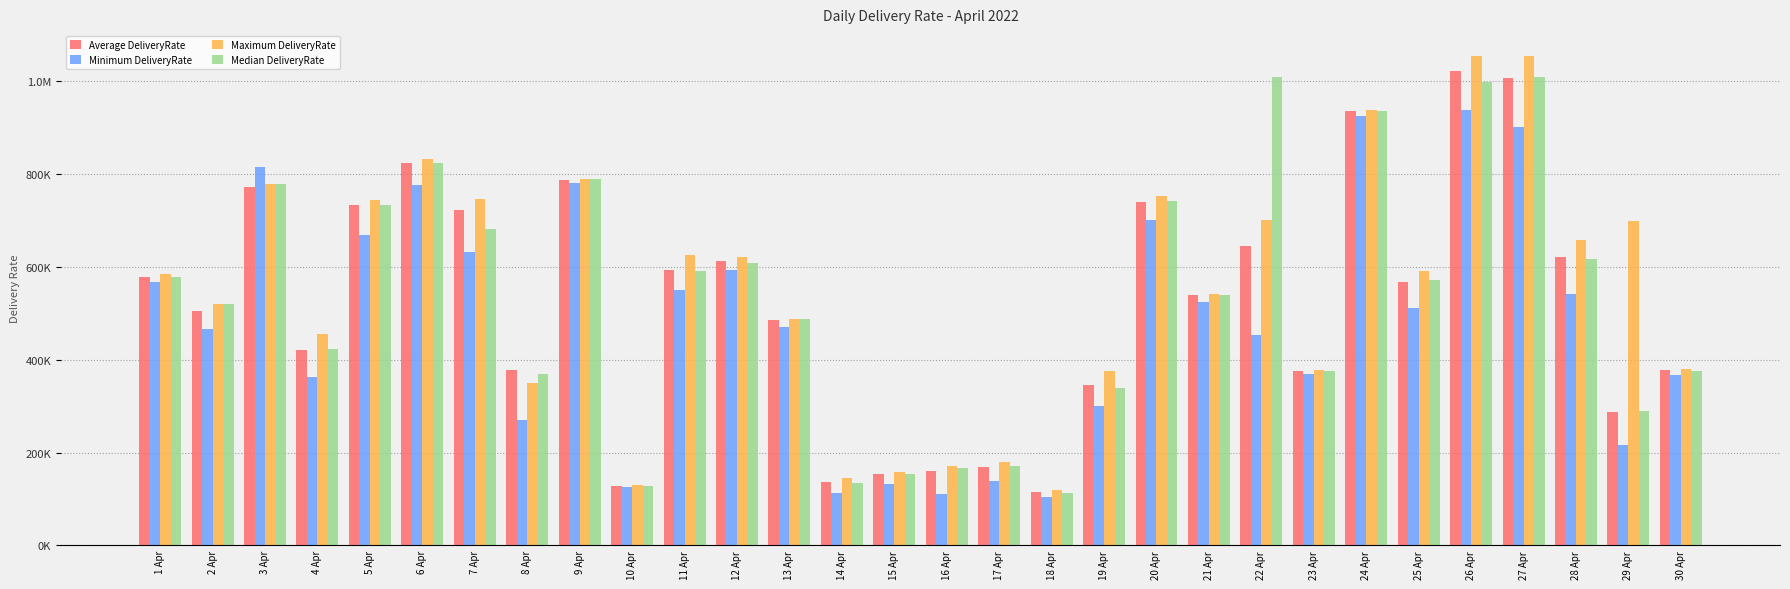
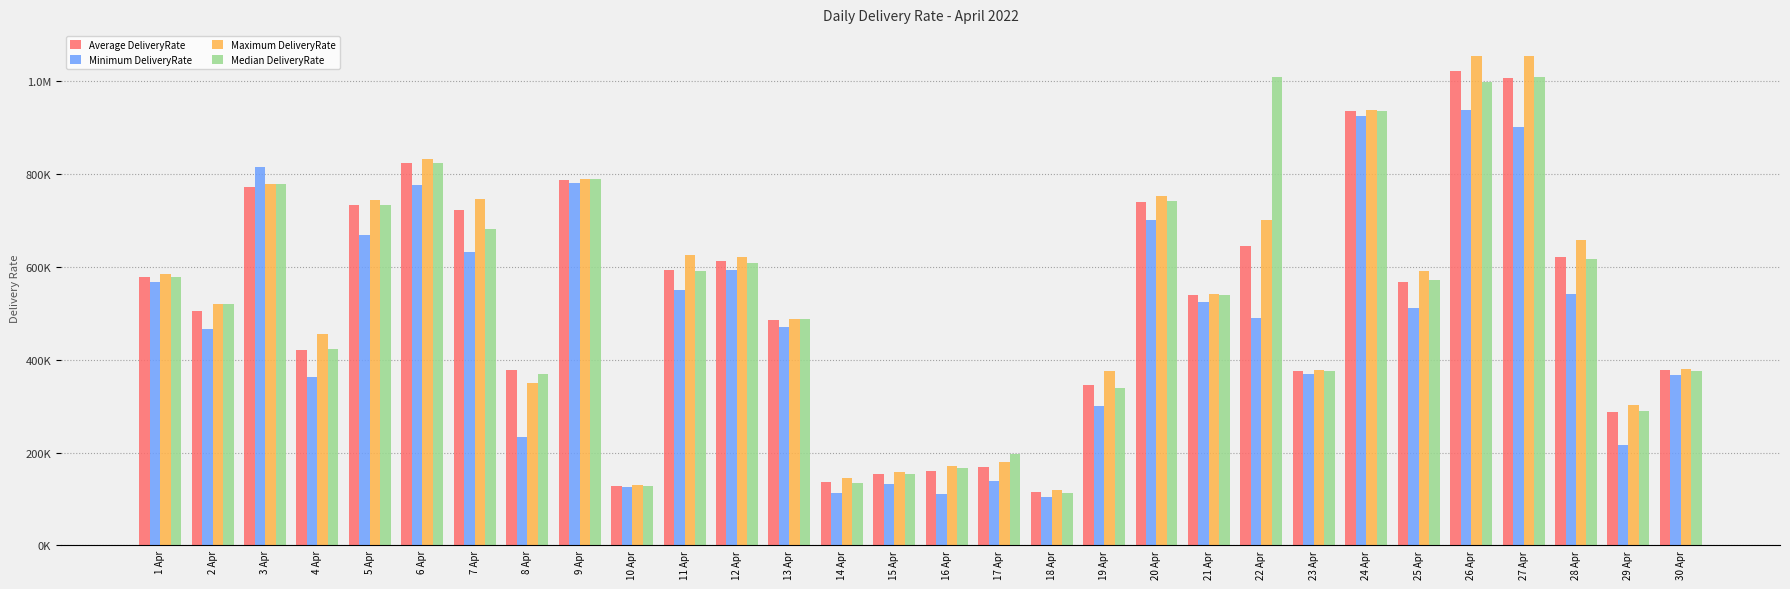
  {
    "Average DeliveryRate": {
      "1 Apr": 580000,
      "2 Apr": 510000,
      "3 Apr": 770000,
      "4 Apr": 420000,
      "5 Apr": 730000,
      "6 Apr": 820000,
      "7 Apr": 720000,
      "8 Apr": 380000,
      "9 Apr": 790000,
      "10 Apr": 130000,
      "11 Apr": 590000,
      "12 Apr": 610000,
      "13 Apr": 480000,
      "14 Apr": 140000,
      "15 Apr": 150000,
      "16 Apr": 160000,
      "17 Apr": 170000,
      "18 Apr": 110000,
      "19 Apr": 350000,
      "20 Apr": 740000,
      "21 Apr": 540000,
      "22 Apr": 640000,
      "23 Apr": 380000,
      "24 Apr": 930000,
      "25 Apr": 570000,
      "26 Apr": 1020000,
      "27 Apr": 1010000,
      "28 Apr": 620000,
      "29 Apr": 290000,
      "30 Apr": 380000
    },
    "Minimum DeliveryRate": {
      "1 Apr": 570000,
      "2 Apr": 470000,
      "3 Apr": 810000,
      "4 Apr": 360000,
      "5 Apr": 670000,
      "6 Apr": 780000,
      "7 Apr": 630000,
-     "8 Apr": 270000,
+     "8 Apr": 230000,
      "9 Apr": 780000,
      "10 Apr": 130000,
      "11 Apr": 550000,
      "12 Apr": 590000,
      "13 Apr": 470000,
      "14 Apr": 110000,
      "15 Apr": 130000,
      "16 Apr": 110000,
      "17 Apr": 140000,
      "18 Apr": 100000,
      "19 Apr": 300000,
      "20 Apr": 700000,
      "21 Apr": 530000,
-     "22 Apr": 450000,
+     "22 Apr": 490000,
      "23 Apr": 370000,
      "24 Apr": 920000,
      "25 Apr": 510000,
      "26 Apr": 940000,
      "27 Apr": 900000,
      "28 Apr": 540000,
      "29 Apr": 220000,
      "30 Apr": 370000
    },
    "Maximum DeliveryRate": {
      "1 Apr": 580000,
      "2 Apr": 520000,
      "3 Apr": 780000,
      "4 Apr": 460000,
      "5 Apr": 740000,
      "6 Apr": 830000,
      "7 Apr": 750000,
      "8 Apr": 350000,
      "9 Apr": 790000,
      "10 Apr": 130000,
      "11 Apr": 630000,
      "12 Apr": 620000,
      "13 Apr": 490000,
      "14 Apr": 150000,
      "15 Apr": 160000,
      "16 Apr": 170000,
      "17 Apr": 180000,
      "18 Apr": 120000,
      "19 Apr": 380000,
      "20 Apr": 750000,
      "21 Apr": 540000,
      "22 Apr": 700000,
      "23 Apr": 380000,
      "24 Apr": 940000,
      "25 Apr": 590000,
      "26 Apr": 1050000,
      "27 Apr": 1050000,
      "28 Apr": 660000,
-     "29 Apr": 700000,
+     "29 Apr": 300000,
      "30 Apr": 380000
    },
    "Median DeliveryRate": {
      "1 Apr": 580000,
      "2 Apr": 520000,
      "3 Apr": 780000,
      "4 Apr": 420000,
      "5 Apr": 730000,
      "6 Apr": 820000,
      "7 Apr": 680000,
      "8 Apr": 370000,
      "9 Apr": 790000,
      "10 Apr": 130000,
      "11 Apr": 590000,
      "12 Apr": 610000,
      "13 Apr": 490000,
      "14 Apr": 130000,
      "15 Apr": 150000,
      "16 Apr": 170000,
-     "17 Apr": 170000,
+     "17 Apr": 200000,
      "18 Apr": 110000,
      "19 Apr": 340000,
      "20 Apr": 740000,
      "21 Apr": 540000,
      "22 Apr": 1010000,
      "23 Apr": 380000,
      "24 Apr": 940000,
      "25 Apr": 570000,
      "26 Apr": 1000000,
      "27 Apr": 1010000,
      "28 Apr": 620000,
      "29 Apr": 290000,
      "30 Apr": 380000
    }
  }
